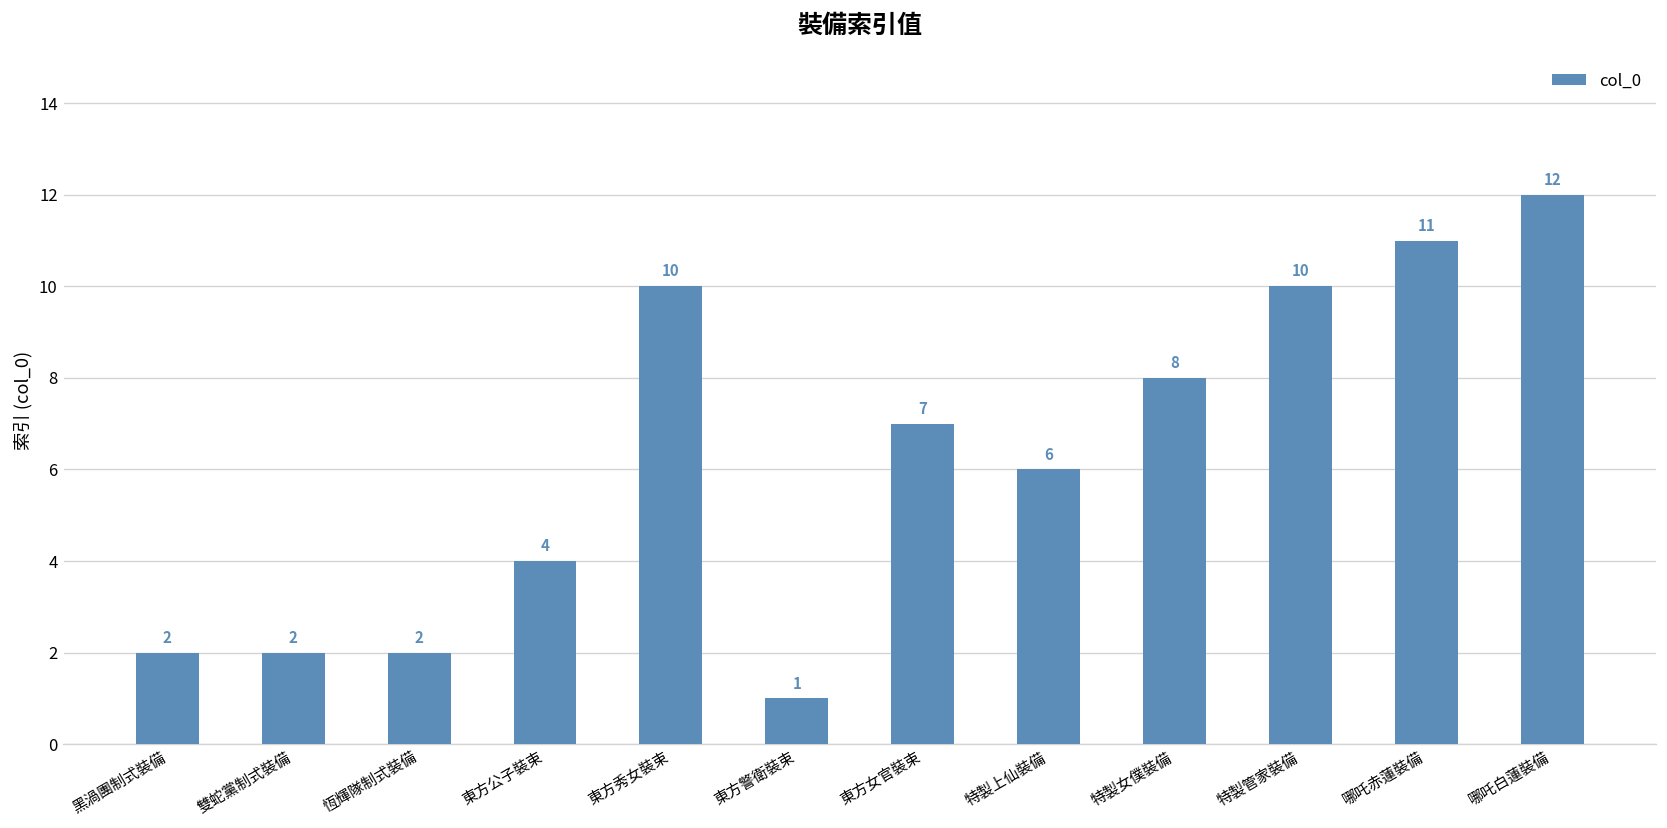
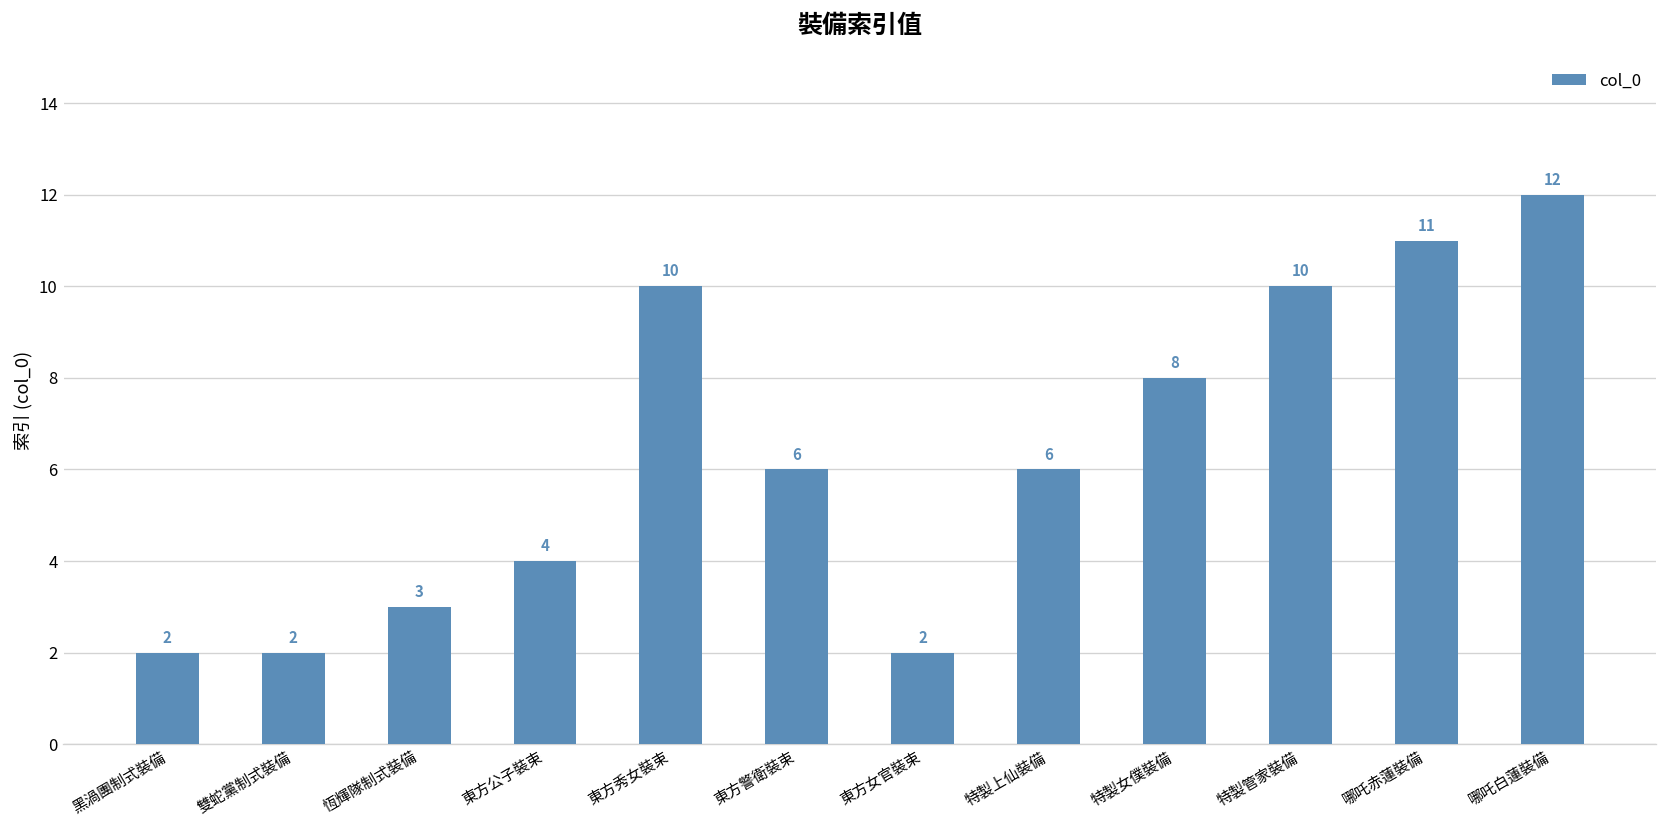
  {
    "黑渦團制式裝備": 2,
    "雙蛇黨制式裝備": 2,
-   "恆輝隊制式裝備": 2,
+   "恆輝隊制式裝備": 3,
    "東方公子裝束": 4,
    "東方秀女裝束": 10,
-   "東方警衛裝束": 1,
-   "東方女官裝束": 7,
+   "東方警衛裝束": 6,
+   "東方女官裝束": 2,
    "特製上仙裝備": 6,
    "特製女僕裝備": 8,
    "特製管家裝備": 10,
    "哪吒赤蓮裝備": 11,
    "哪吒白蓮裝備": 12
  }
